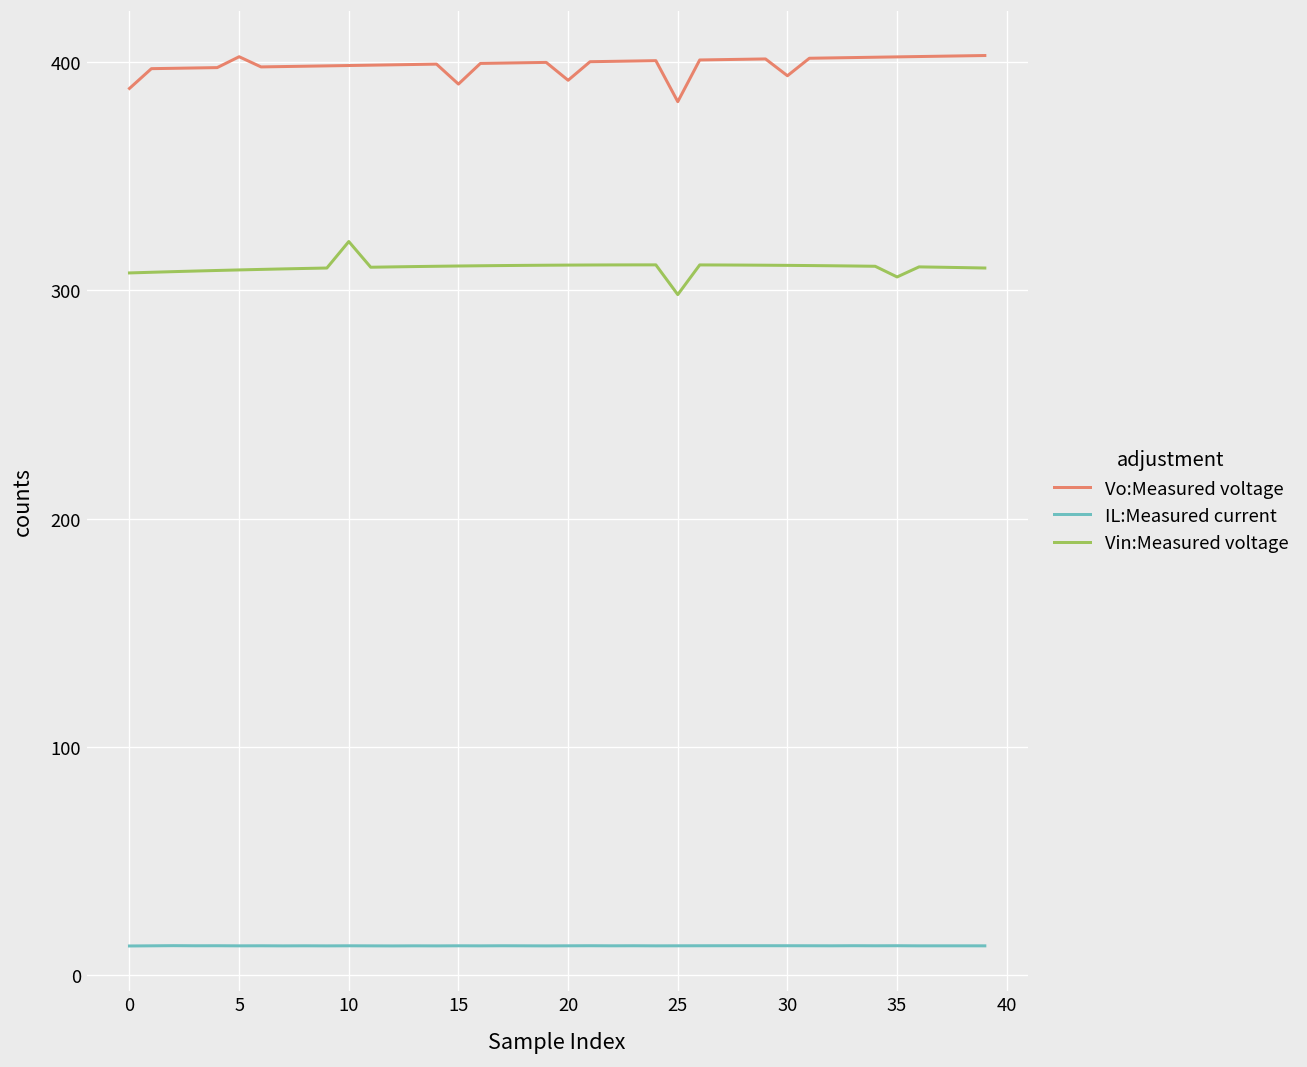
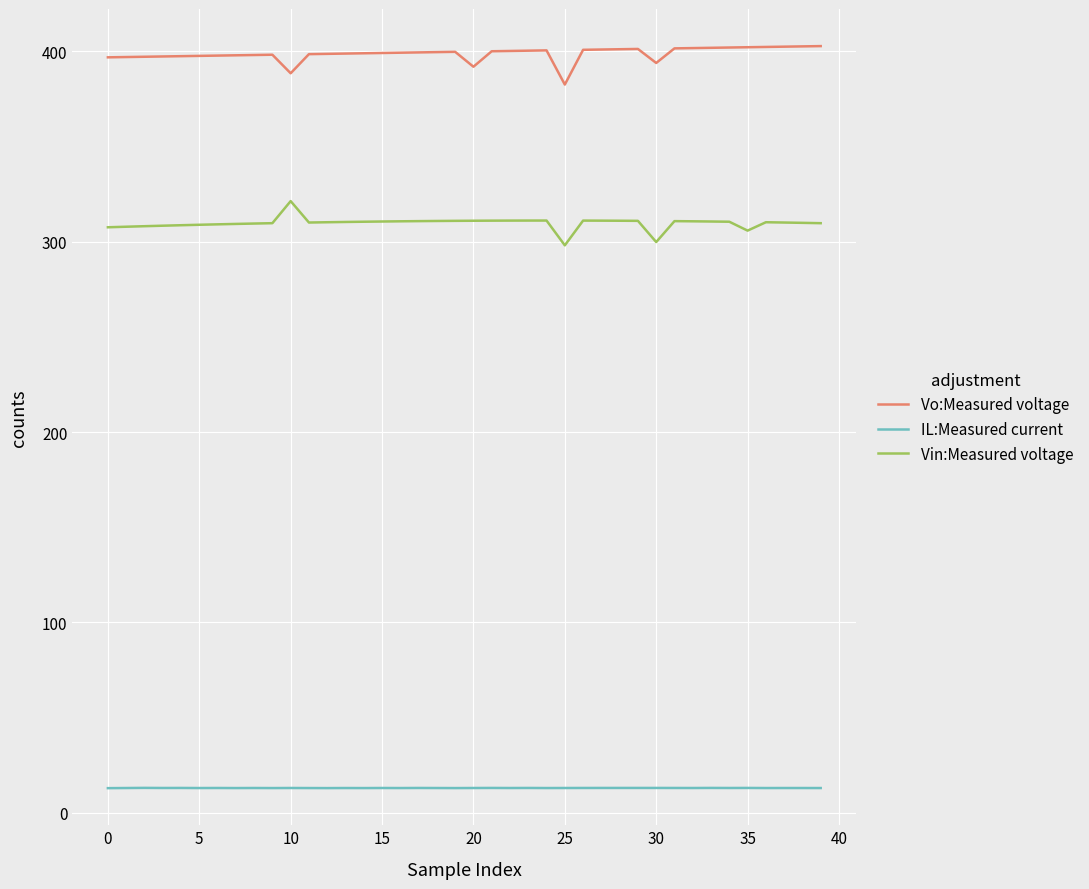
  {
    "Vo:Measured voltage": {
-     "0": 388,
-     "5": 402,
-     "10": 398,
-     "15": 390,
+     "0": 397,
+     "5": 398,
+     "10": 389,
+     "15": 399,
      "20": 392,
      "25": 383,
      "30": 394,
      "35": 402
    },
    "IL:Measured current": {
      "0": 13,
      "5": 13,
      "10": 13,
      "15": 13,
      "20": 13,
      "25": 13,
      "30": 13,
      "35": 13
    },
    "Vin:Measured voltage": {
      "0": 308,
      "5": 309,
      "10": 321,
      "15": 311,
      "20": 311,
      "25": 298,
-     "30": 311,
+     "30": 300,
      "35": 306
    }
  }
